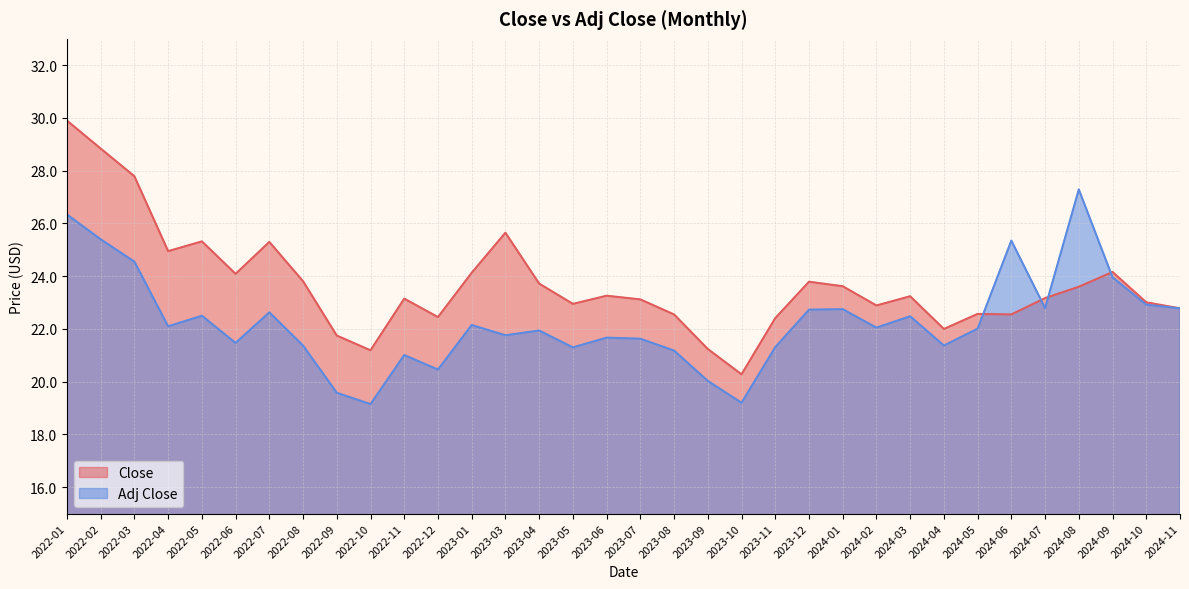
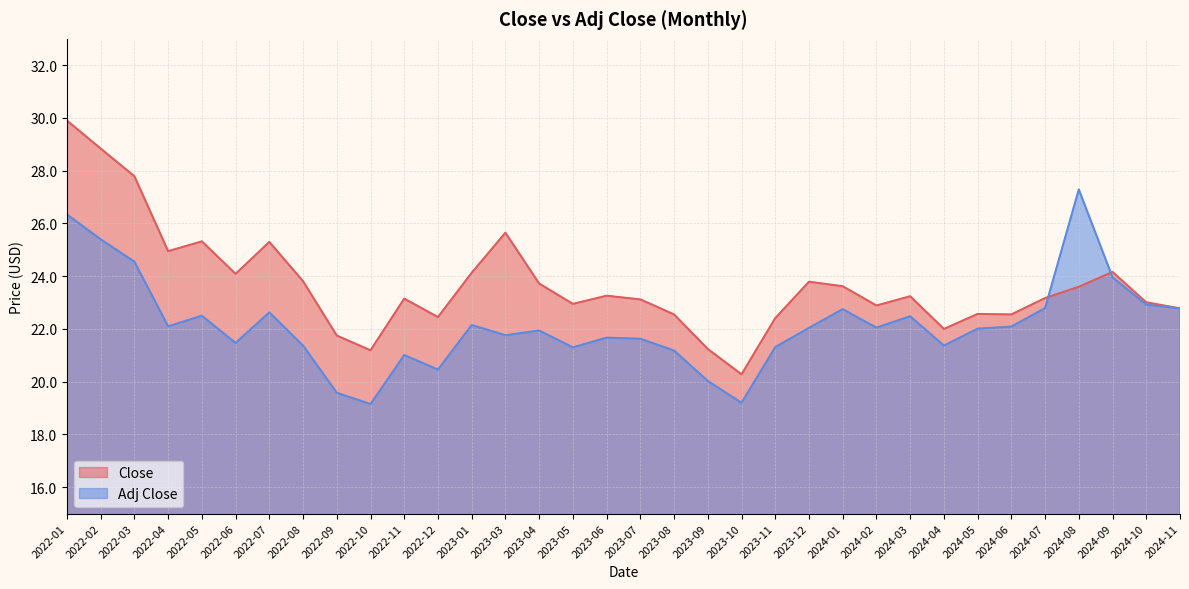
  {
    "Close": {
      "2022-01": 29.9,
      "2022-02": 28.8,
      "2022-03": 27.8,
      "2022-04": 25.0,
      "2022-05": 25.3,
      "2022-06": 24.1,
      "2022-07": 25.3,
      "2022-08": 23.8,
      "2022-09": 21.8,
      "2022-10": 21.2,
      "2022-11": 23.2,
      "2022-12": 22.5,
      "2023-01": 24.1,
      "2023-03": 25.7,
      "2023-04": 23.7,
      "2023-05": 23.0,
      "2023-06": 23.3,
      "2023-07": 23.1,
      "2023-08": 22.6,
      "2023-09": 21.2,
      "2023-10": 20.3,
      "2023-11": 22.4,
      "2023-12": 23.8,
      "2024-01": 23.6,
      "2024-02": 22.9,
      "2024-03": 23.2,
      "2024-04": 22.0,
      "2024-05": 22.6,
      "2024-06": 22.6,
      "2024-07": 23.2,
      "2024-08": 23.6,
      "2024-09": 24.2
    },
    "Adj Close": {
      "2022-01": 26.3,
      "2022-02": 25.4,
      "2022-03": 24.6,
      "2022-04": 22.1,
      "2022-05": 22.5,
      "2022-06": 21.5,
      "2022-07": 22.6,
      "2022-08": 21.4,
      "2022-09": 19.6,
      "2022-10": 19.2,
      "2022-11": 21.0,
      "2022-12": 20.5,
      "2023-01": 22.2,
      "2023-03": 21.8,
      "2023-04": 21.9,
      "2023-05": 21.3,
      "2023-06": 21.7,
      "2023-07": 21.6,
      "2023-08": 21.2,
      "2023-09": 20.0,
      "2023-10": 19.2,
      "2023-11": 21.3,
-     "2023-12": 22.7,
+     "2023-12": 22.0,
      "2024-01": 22.8,
      "2024-02": 22.1,
      "2024-03": 22.5,
      "2024-04": 21.4,
      "2024-05": 22.0,
-     "2024-06": 25.4,
+     "2024-06": 22.1,
      "2024-07": 22.8,
      "2024-08": 27.3,
      "2024-09": 24.0
    }
  }
